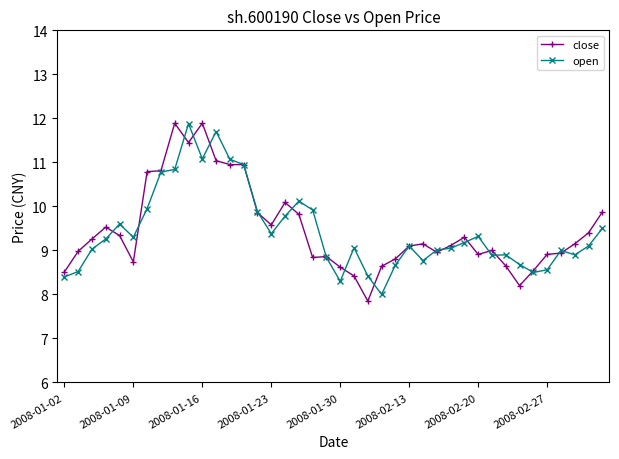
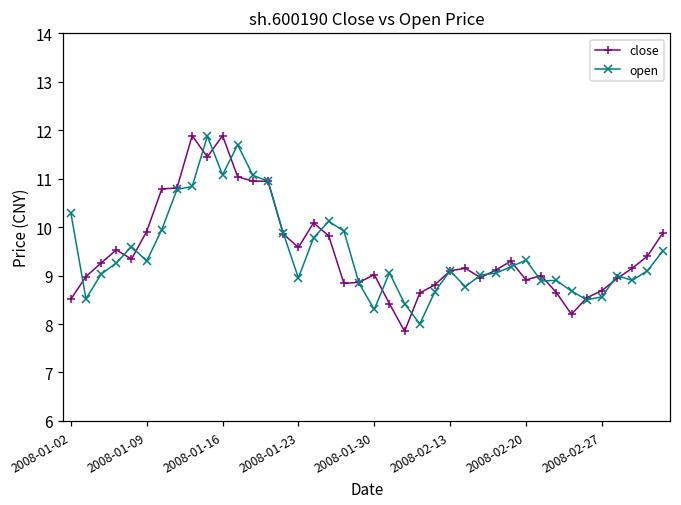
  {
    "close": {
      "2008-01-02": 8.5,
-     "2008-01-09": 8.7,
+     "2008-01-09": 9.9,
      "2008-01-16": 11.9,
      "2008-01-23": 9.6,
-     "2008-01-30": 8.6,
+     "2008-01-30": 9.0,
      "2008-02-20": 8.9,
-     "2008-02-27": 8.9
+     "2008-02-27": 8.7
    },
    "open": {
-     "2008-01-02": 8.4,
+     "2008-01-02": 10.3,
      "2008-01-09": 9.3,
      "2008-01-16": 11.1,
-     "2008-01-23": 9.4,
+     "2008-01-23": 9.0,
      "2008-01-30": 8.3,
      "2008-02-20": 9.3,
      "2008-02-27": 8.6
    }
  }
